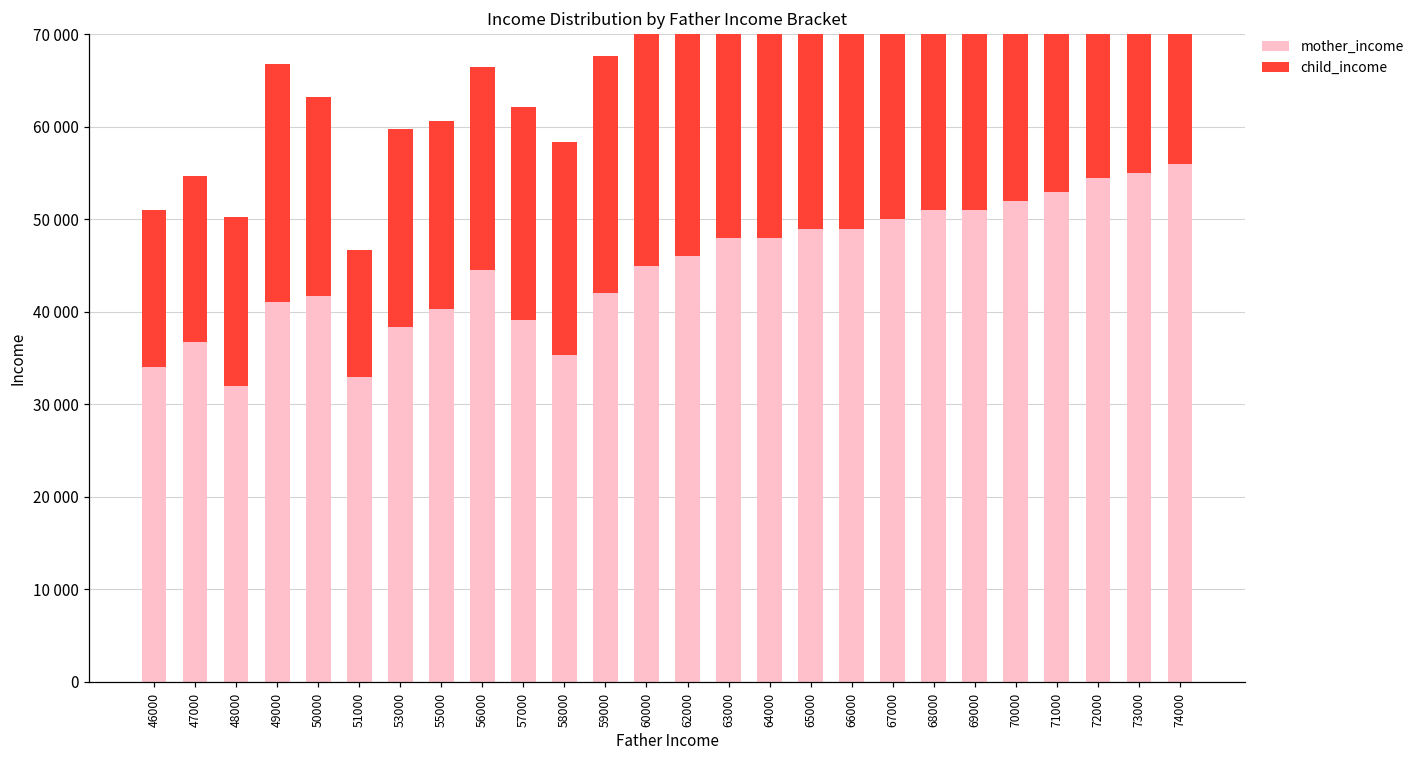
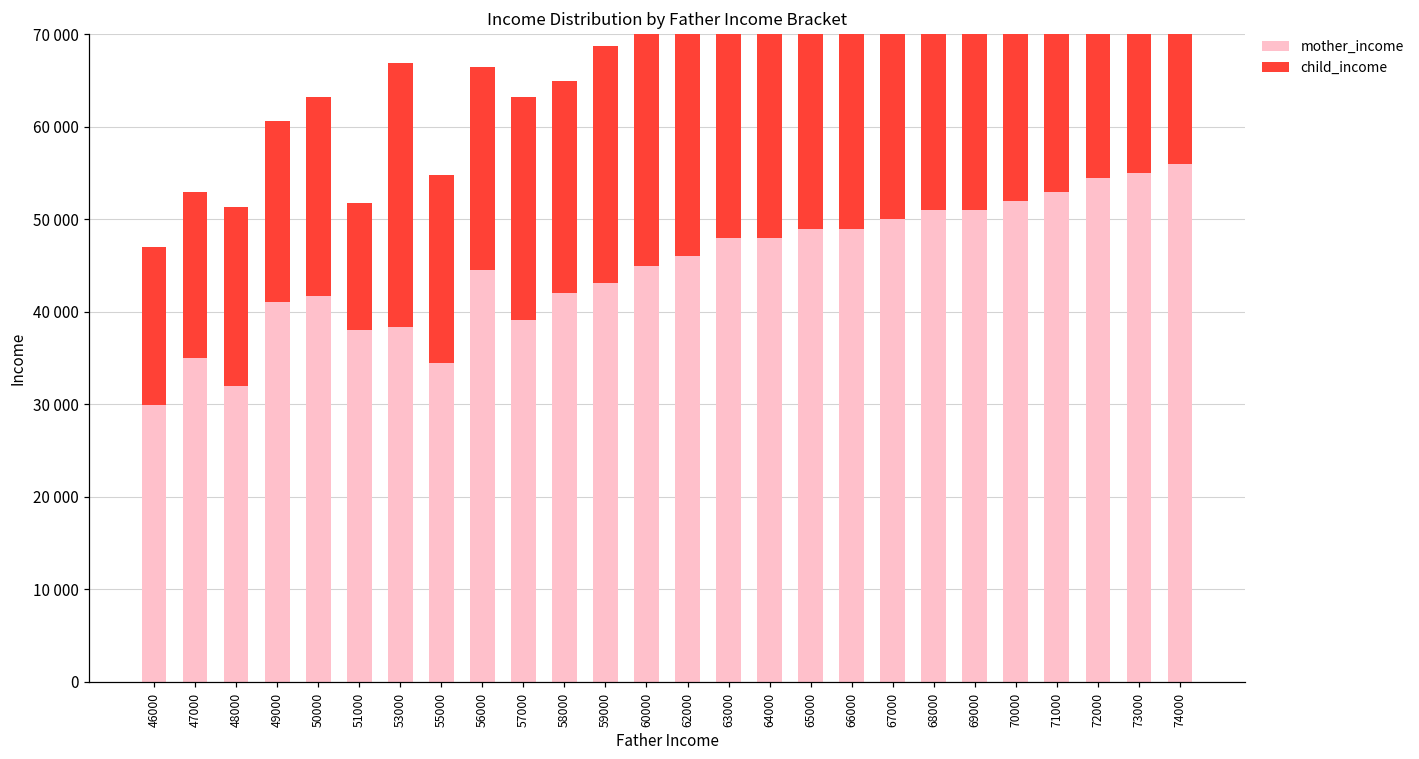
  {
    "mother_income": {
-     "46000": 34000,
-     "47000": 37000,
+     "46000": 30000,
+     "47000": 35000,
      "48000": 32000,
      "49000": 41000,
      "50000": 42000,
-     "51000": 33000,
+     "51000": 38000,
      "53000": 38000,
-     "55000": 40000,
+     "55000": 34000,
      "56000": 44000,
      "57000": 39000,
-     "58000": 35000,
-     "59000": 42000,
+     "58000": 42000,
+     "59000": 43000,
      "60000": 45000,
      "62000": 46000,
      "63000": 48000,
      "64000": 48000,
      "65000": 49000,
      "66000": 49000,
      "67000": 50000,
      "68000": 51000,
      "69000": 51000,
      "70000": 52000,
      "71000": 53000,
      "72000": 55000,
      "73000": 55000,
      "74000": 56000
    },
    "child_income": {
      "46000": 17000,
      "47000": 18000,
-     "48000": 18000,
-     "49000": 26000,
+     "48000": 19000,
+     "49000": 20000,
      "50000": 21000,
      "51000": 14000,
-     "53000": 22000,
+     "53000": 29000,
      "55000": 20000,
      "56000": 22000,
-     "57000": 23000,
+     "57000": 24000,
      "58000": 23000,
      "59000": 26000,
      "60000": 25000
    }
  }
